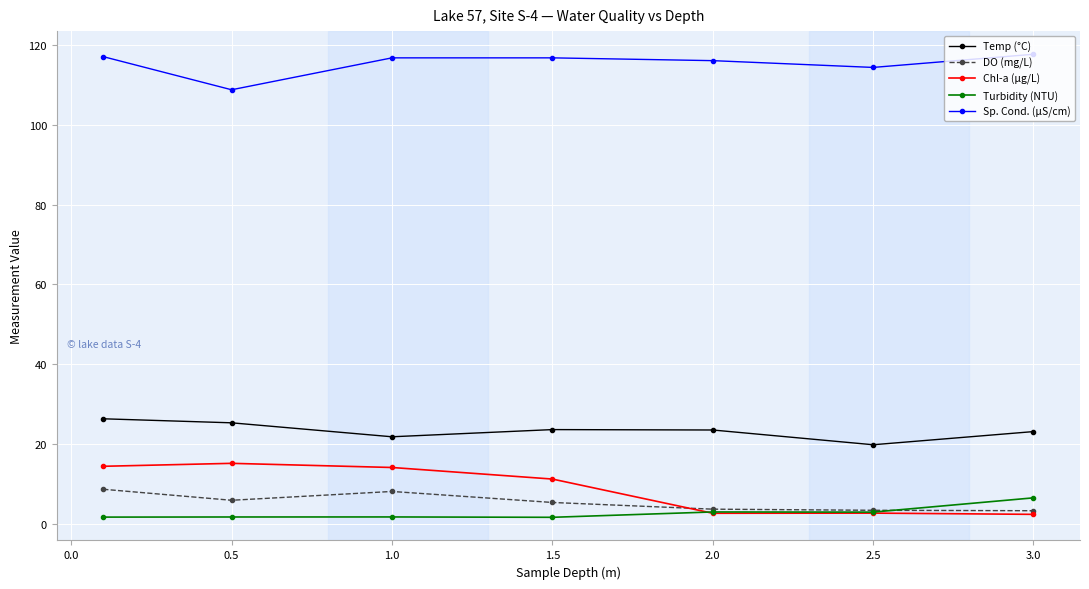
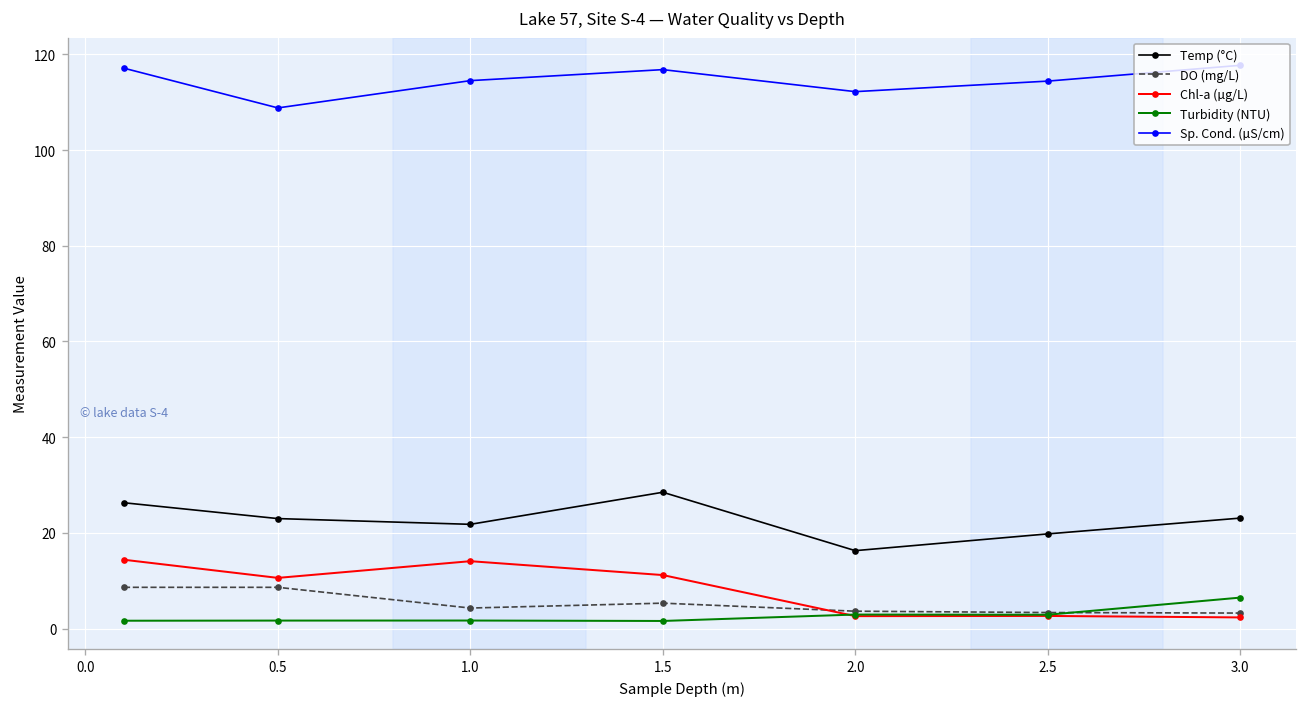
  {
    "Temp (°C)": {
-     "0.5": 25,
+     "0.5": 23,
      "1.0": 22,
-     "1.5": 24,
-     "2.0": 24,
+     "1.5": 29,
+     "2.0": 16,
      "2.5": 20,
      "3.0": 23
    },
    "DO (mg/L)": {
-     "0.5": 6,
-     "1.0": 8,
+     "0.5": 9,
+     "1.0": 4,
      "1.5": 5,
      "2.0": 4,
      "3.0": 3
    },
    "Chl-a (µg/L)": {
-     "0.5": 15,
+     "0.5": 11,
      "1.0": 14,
      "1.5": 11,
      "3.0": 2
    },
    "Turbidity (NTU)": {
      "0.5": 2,
      "1.0": 2,
      "1.5": 2,
      "3.0": 6
    },
    "Sp. Cond. (µS/cm)": {
      "0.5": 109,
-     "1.0": 117,
+     "1.0": 115,
      "1.5": 117,
-     "2.0": 116,
+     "2.0": 112,
      "2.5": 114
    }
  }
